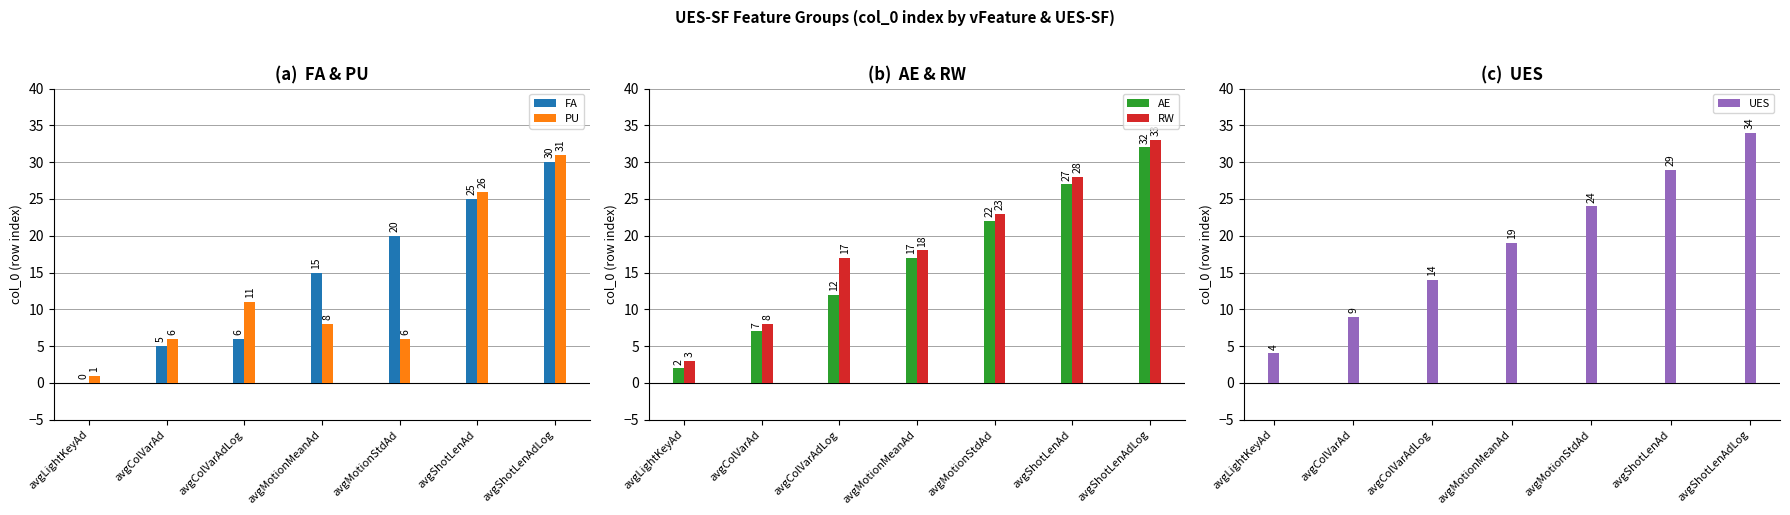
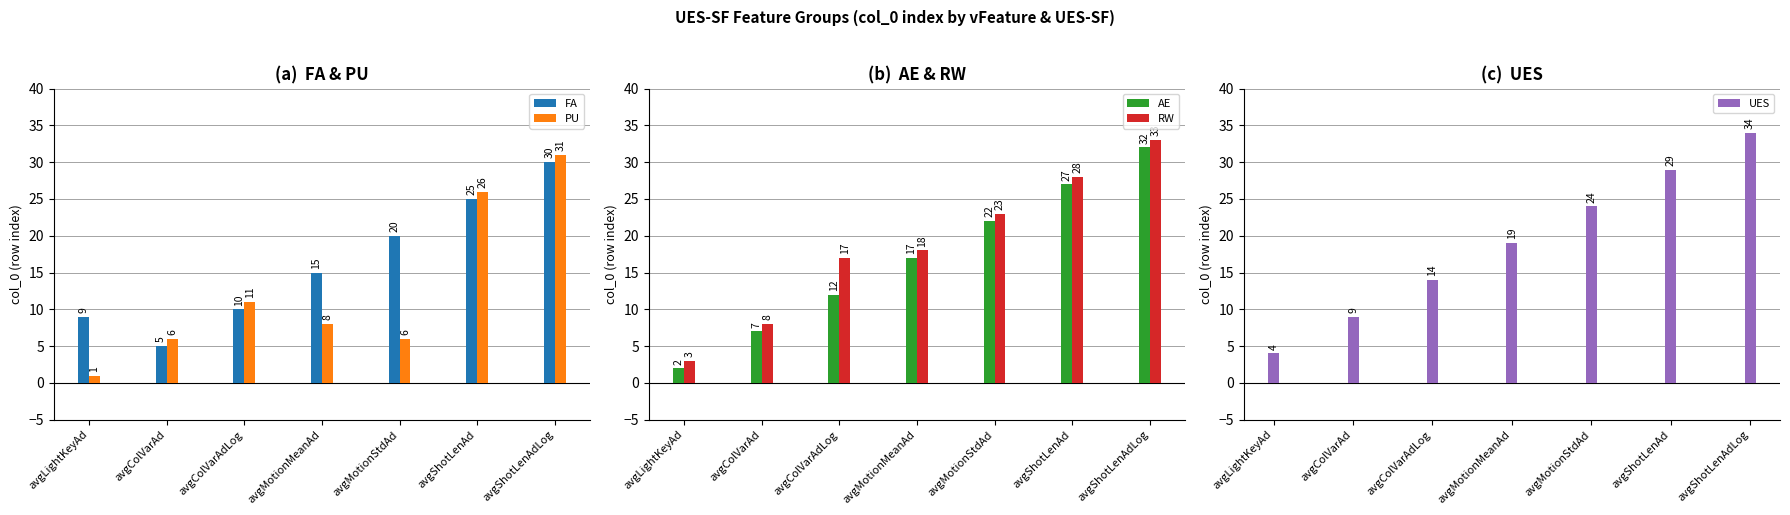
  {
    "(a) FA & PU": {
      "FA": {
-       "avgLightKeyAd": 0,
+       "avgLightKeyAd": 9,
        "avgColVarAd": 5,
-       "avgColVarAdLog": 6,
+       "avgColVarAdLog": 10,
        "avgMotionMeanAd": 15,
        "avgMotionStdAd": 20,
        "avgShotLenAd": 25,
        "avgShotLenAdLog": 30
      },
      "PU": {
        "avgLightKeyAd": 1,
        "avgColVarAd": 6,
        "avgColVarAdLog": 11,
        "avgMotionMeanAd": 8,
        "avgMotionStdAd": 6,
        "avgShotLenAd": 26,
        "avgShotLenAdLog": 31
      }
    },
    "(b) AE & RW": {
      "AE": {
        "avgLightKeyAd": 2,
        "avgColVarAd": 7,
        "avgColVarAdLog": 12,
        "avgMotionMeanAd": 17,
        "avgMotionStdAd": 22,
        "avgShotLenAd": 27,
        "avgShotLenAdLog": 32
      },
      "RW": {
        "avgLightKeyAd": 3,
        "avgColVarAd": 8,
        "avgColVarAdLog": 17,
        "avgMotionMeanAd": 18,
        "avgMotionStdAd": 23,
        "avgShotLenAd": 28
      }
    },
    "(c) UES": {
      "avgLightKeyAd": 4,
      "avgColVarAd": 9,
      "avgColVarAdLog": 14,
      "avgMotionMeanAd": 19,
      "avgMotionStdAd": 24,
      "avgShotLenAd": 29,
      "avgShotLenAdLog": 34
    }
  }
